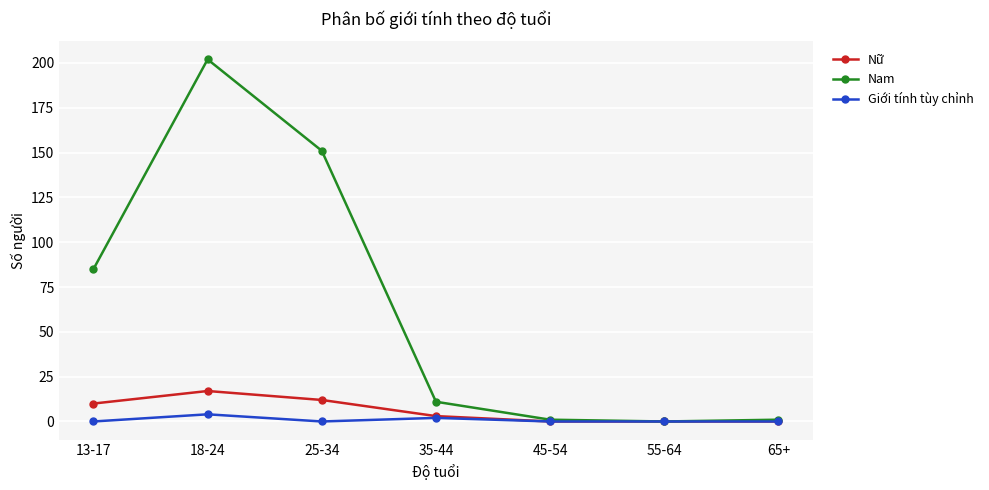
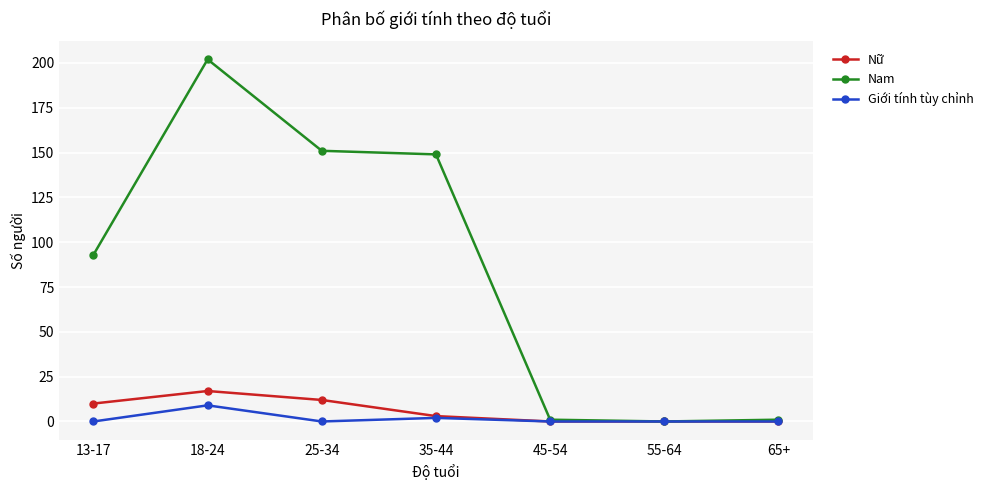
  {
    "Nữ": {
      "13-17": 10,
      "18-24": 17,
      "25-34": 12
    },
    "Nam": {
-     "13-17": 85,
+     "13-17": 93,
      "18-24": 202,
      "25-34": 151,
-     "35-44": 11
+     "35-44": 149
    },
    "Giới tính tùy chỉnh": {
      "13-17": 0,
-     "18-24": 4,
+     "18-24": 9,
      "25-34": 0
    }
  }
